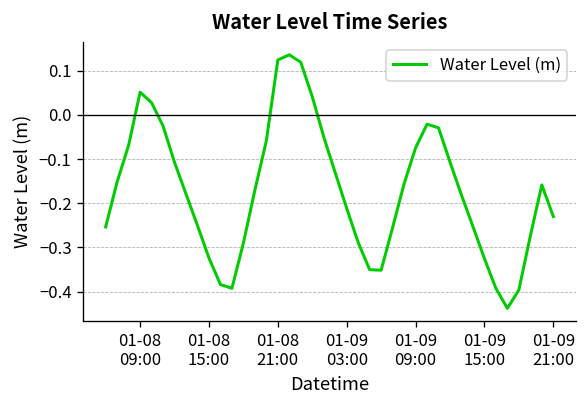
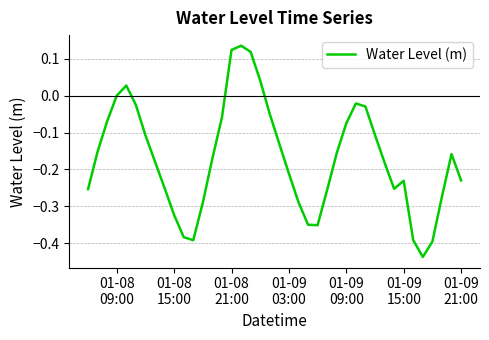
  {
-   "01-08 09:00": 0.05,
+   "01-08 09:00": 0.00,
    "01-08 15:00": -0.32,
    "01-08 21:00": 0.12,
    "01-09 03:00": -0.21,
    "01-09 09:00": -0.07,
-   "01-09 15:00": -0.33,
+   "01-09 15:00": -0.23,
    "01-09 21:00": -0.23
  }
